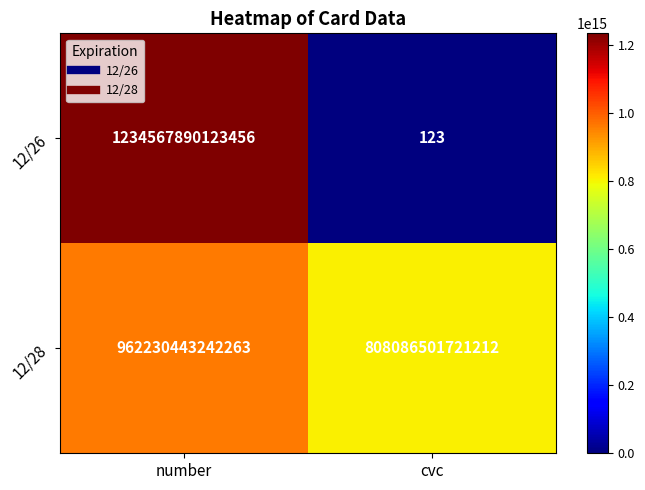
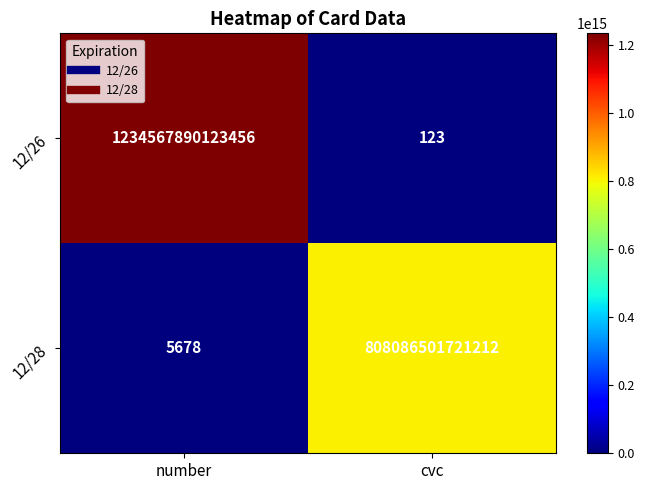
  {
    "12/26": {
      "number": 1234567890123456,
      "cvc": 123
    },
    "12/28": {
-     "number": 962230443242263,
+     "number": 5678,
      "cvc": 808086501721212
    }
  }
